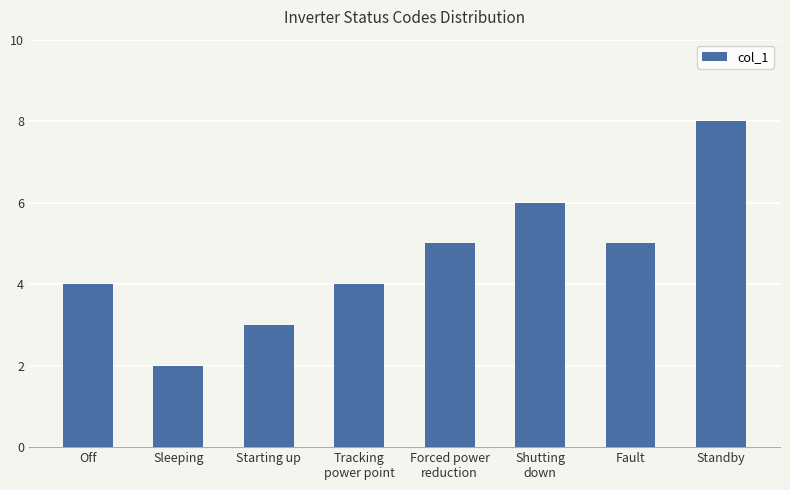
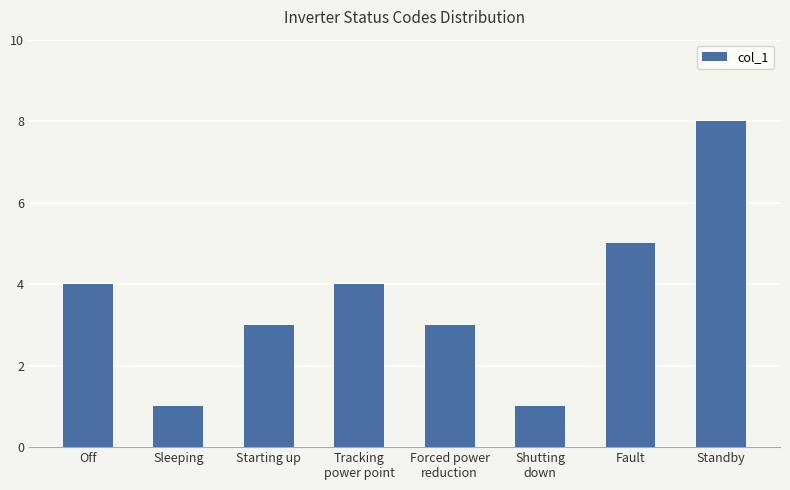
  {
    "Off": 4,
-   "Sleeping": 2,
+   "Sleeping": 1,
    "Starting up": 3,
    "Tracking power point": 4,
-   "Forced power reduction": 5,
-   "Shutting down": 6,
+   "Forced power reduction": 3,
+   "Shutting down": 1,
    "Fault": 5,
    "Standby": 8
  }
